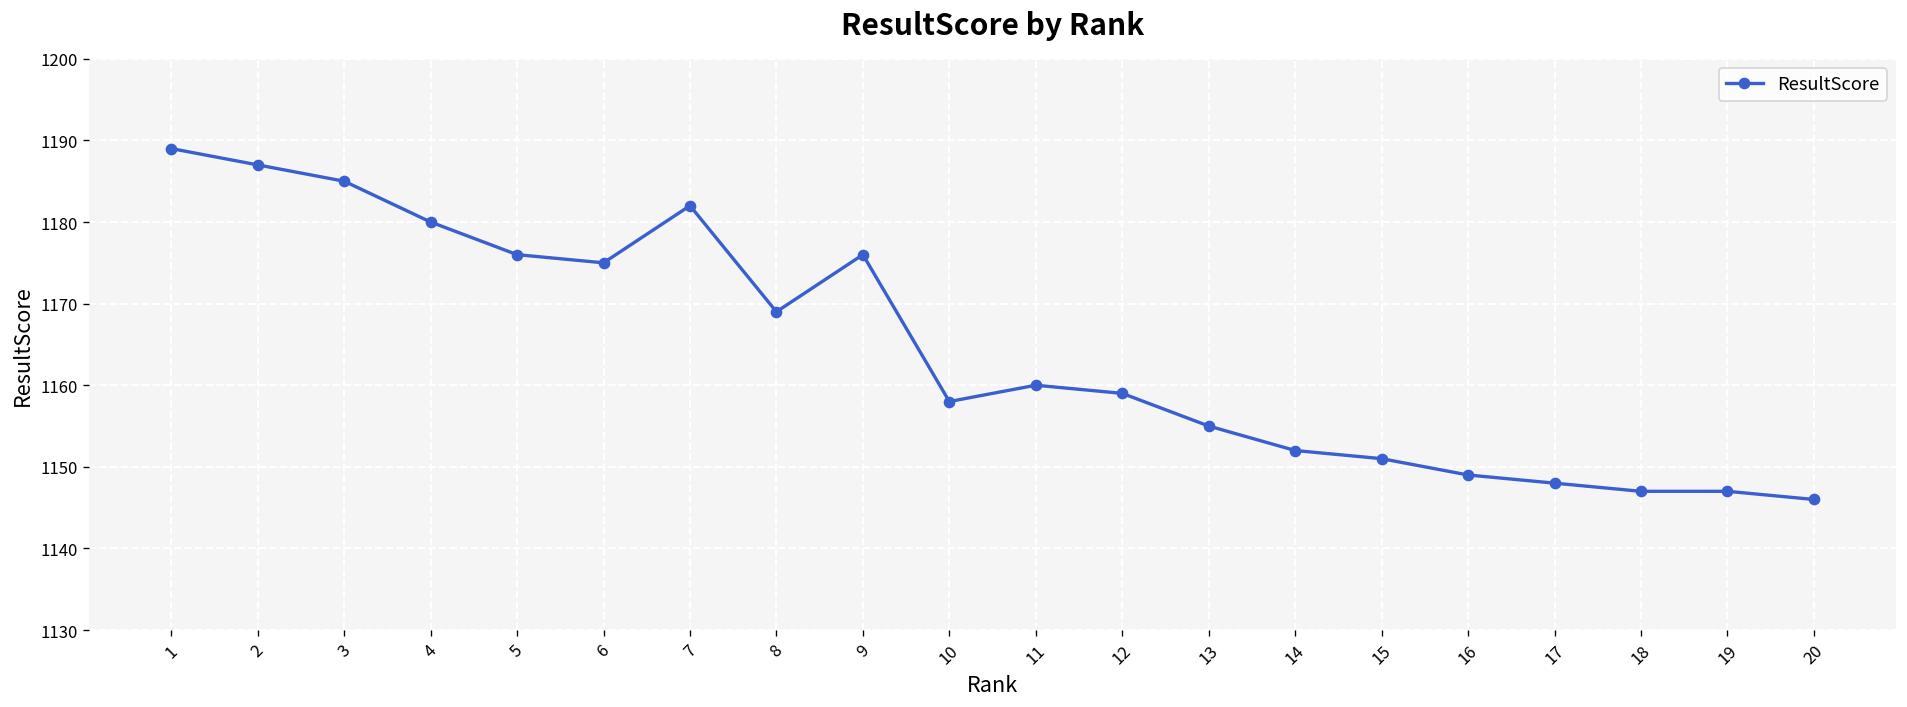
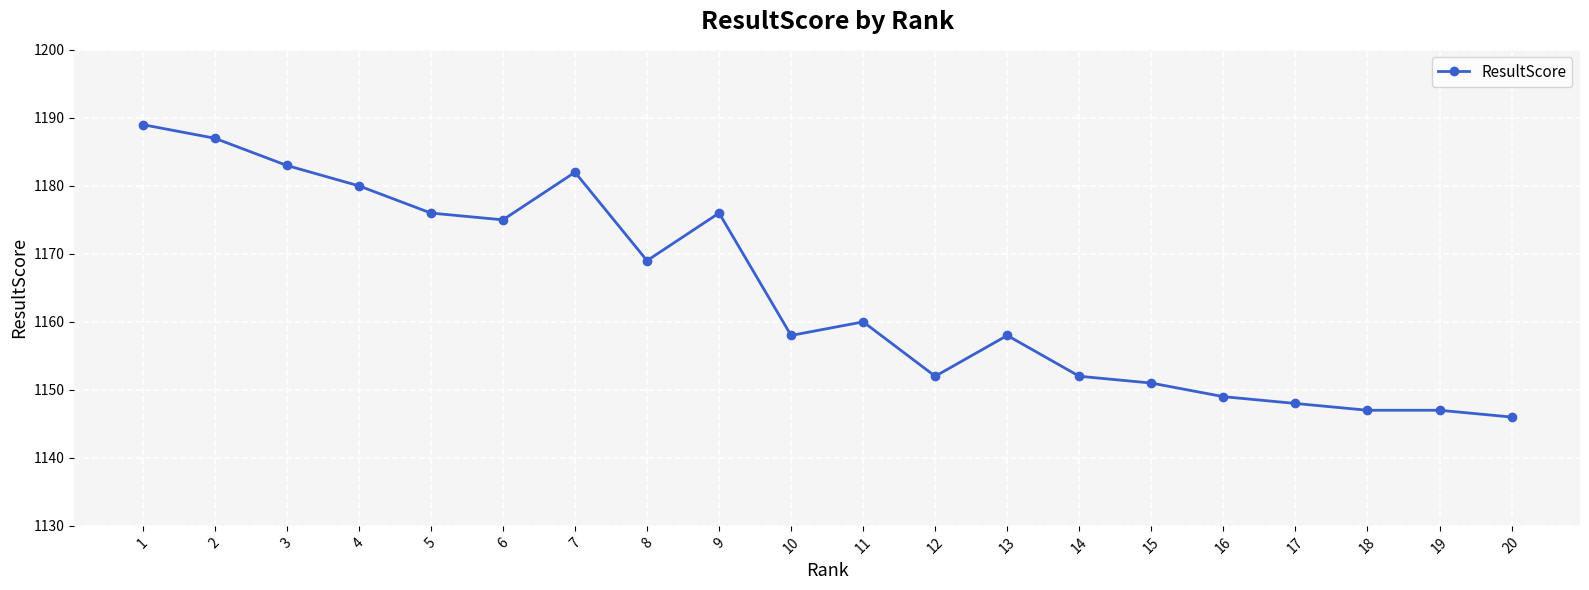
  {
    "1": 1189,
    "2": 1187,
-   "3": 1185,
+   "3": 1183,
    "4": 1180,
    "5": 1176,
    "6": 1175,
    "7": 1182,
    "8": 1169,
    "9": 1176,
    "10": 1158,
    "11": 1160,
-   "12": 1159,
-   "13": 1155,
+   "12": 1152,
+   "13": 1158,
    "14": 1152,
    "15": 1151,
    "16": 1149,
    "17": 1148,
    "18": 1147,
    "19": 1147,
    "20": 1146
  }
